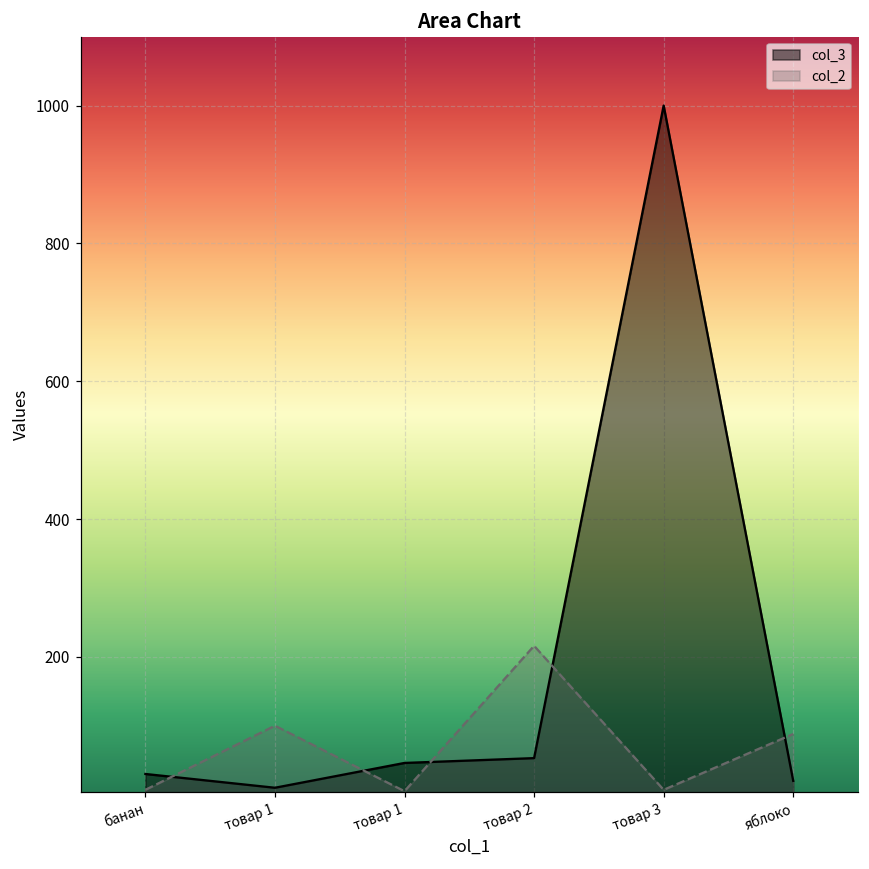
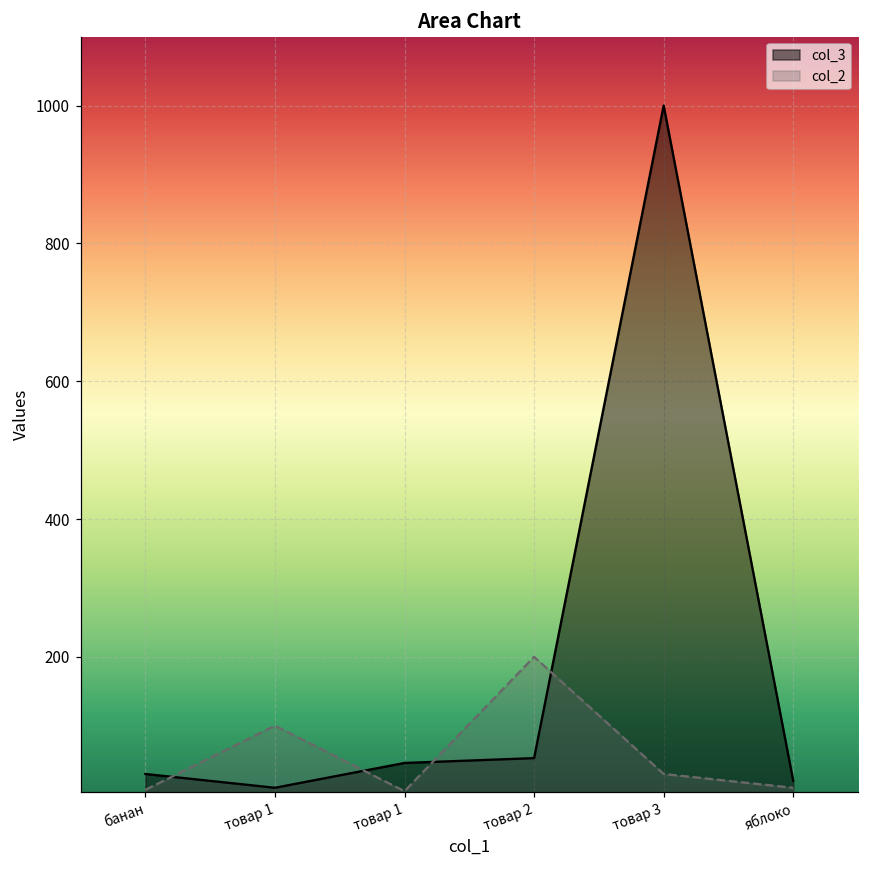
  {
    "col_3": {
      "банан": 30,
      "товар 2": 50,
      "товар 3": 1000,
      "яблоко": 20
    },
    "col_2": {
      "банан": 10,
-     "товар 2": 220,
-     "товар 3": 10,
-     "яблоко": 90
+     "товар 2": 200,
+     "товар 3": 30,
+     "яблоко": 10
    }
  }
